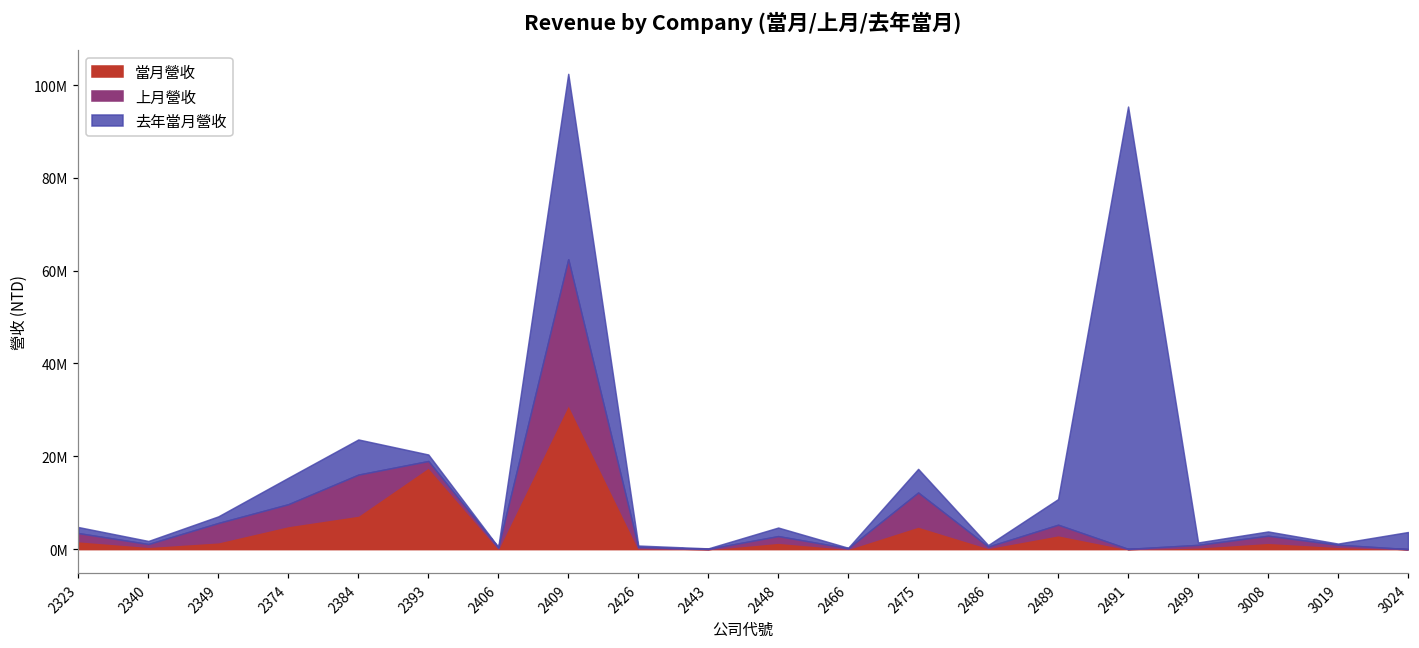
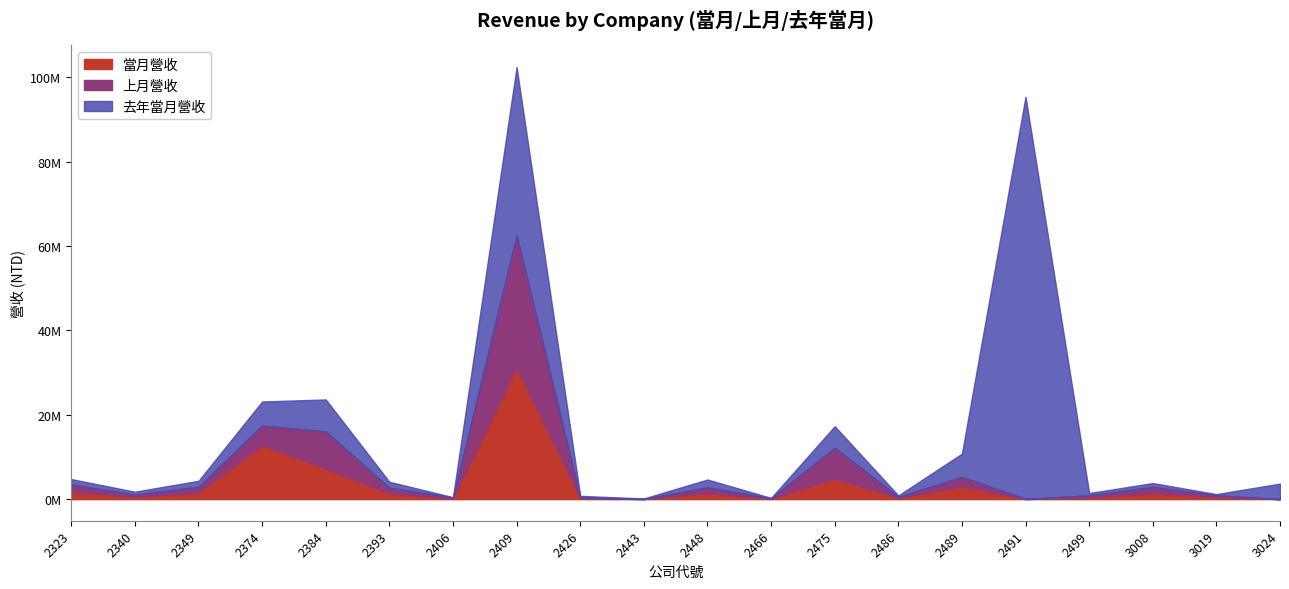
  {
    "當月營收": {
      "2323": 2000000,
      "2349": 2000000,
-     "2374": 5000000,
+     "2374": 13000000,
      "2384": 7000000,
-     "2393": 18000000,
+     "2393": 1000000,
      "2409": 31000000,
      "2448": 1000000,
      "2475": 5000000,
      "2489": 3000000,
      "3008": 1000000
    },
    "上月營收": {
      "2323": 2000000,
-     "2349": 4000000,
+     "2349": 1000000,
      "2374": 5000000,
      "2384": 9000000,
      "2393": 1000000,
      "2409": 31000000,
      "2448": 1000000,
      "2475": 7000000,
      "2489": 2000000,
      "3008": 1000000
    },
    "去年當月營收": {
      "2323": 1000000,
      "2340": 1000000,
      "2349": 1000000,
      "2374": 6000000,
      "2384": 8000000,
      "2393": 1000000,
      "2409": 40000000,
      "2448": 2000000,
      "2475": 5000000,
      "2489": 6000000,
      "2491": 95000000,
      "3008": 1000000,
      "3024": 4000000
    }
  }
